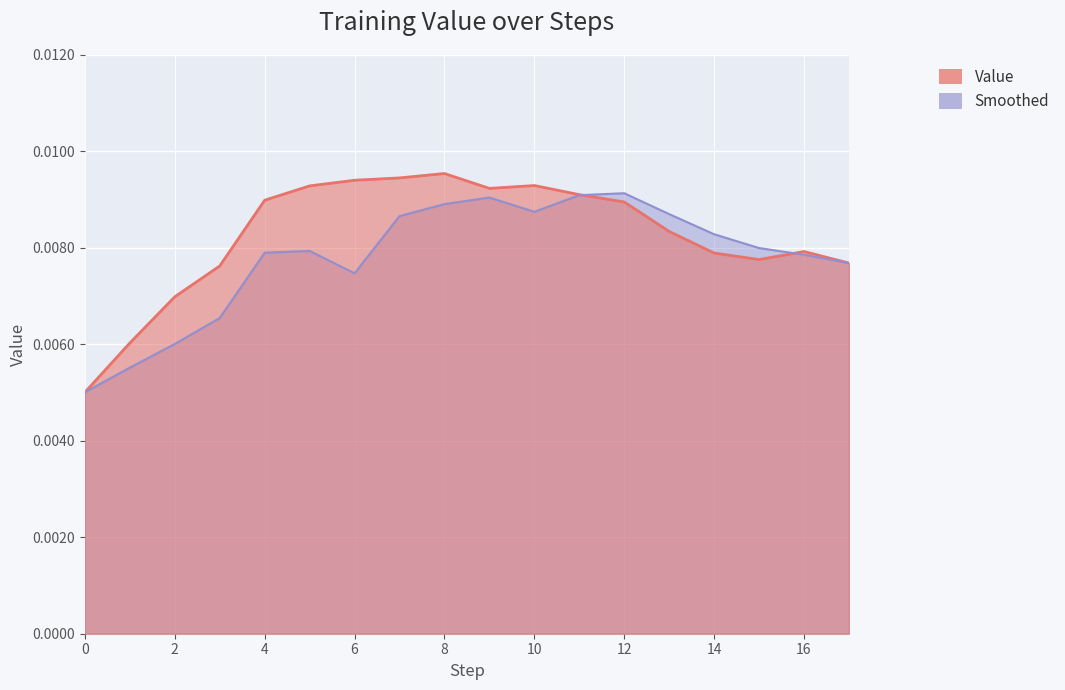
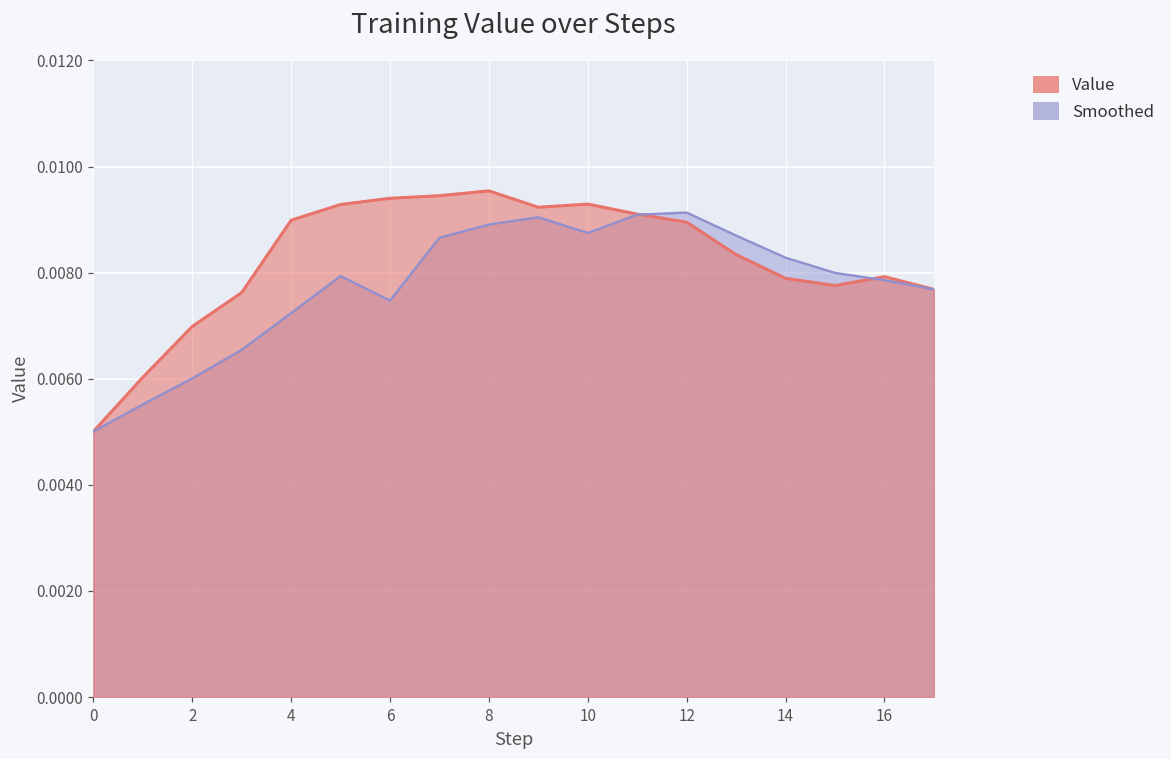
  {
    "Value": {
      "2": 0.0070,
      "4": 0.0090,
      "6": 0.0094,
      "8": 0.0095,
      "10": 0.0093,
      "12": 0.0090,
      "14": 0.0079,
      "16": 0.0079
    },
    "Smoothed": {
      "2": 0.0060,
-     "4": 0.0079,
+     "4": 0.0072,
      "6": 0.0075,
      "8": 0.0089,
      "10": 0.0087,
      "12": 0.0091,
      "14": 0.0083,
      "16": 0.0079
    }
  }
